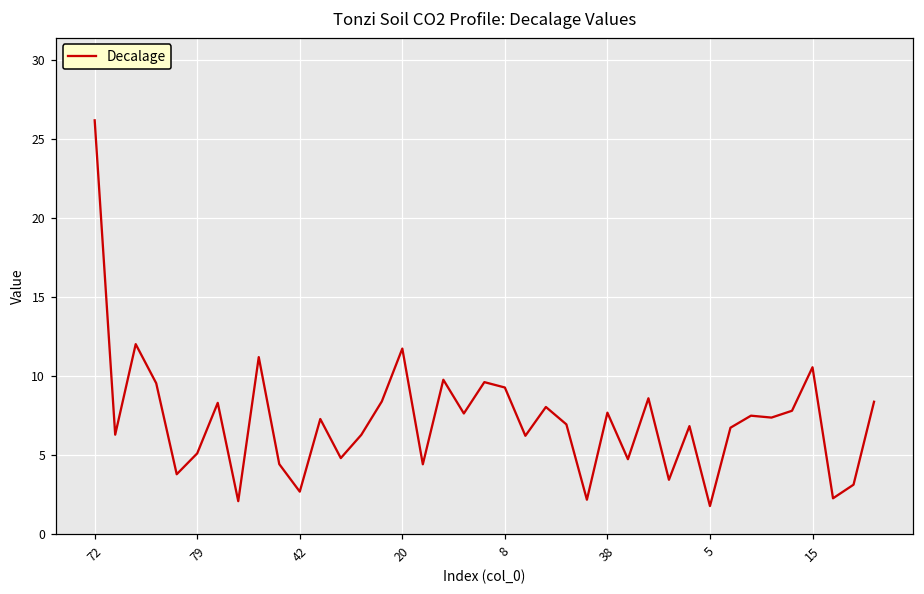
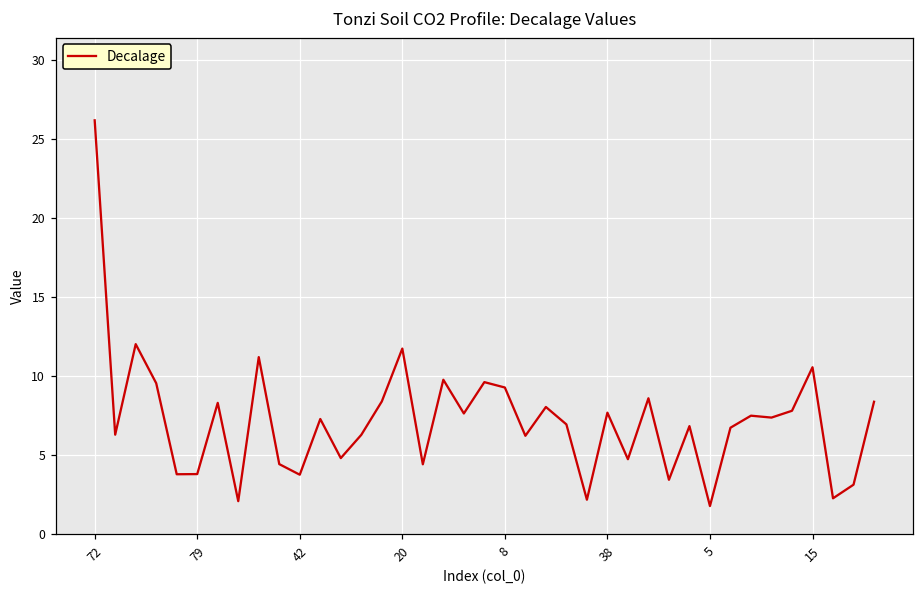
  {
    "72": 26.2,
-   "79": 5.1,
-   "42": 2.7,
+   "79": 3.8,
+   "42": 3.8,
    "20": 11.7,
    "5": 1.8,
    "15": 10.6
  }
